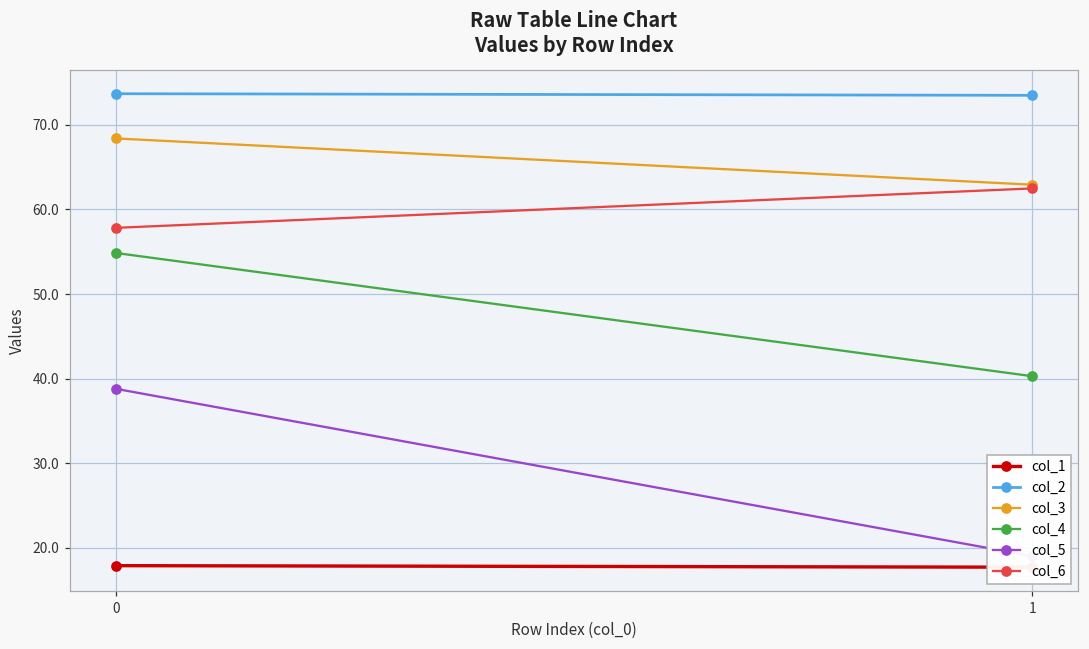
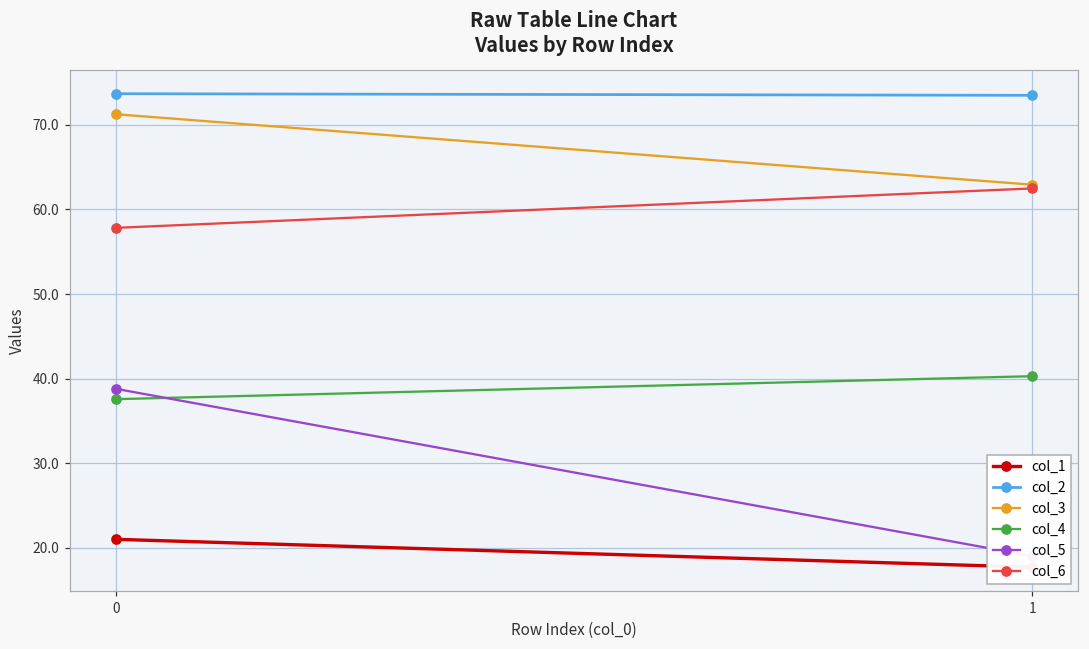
  {
    "col_1": {
-     "0": 18
+     "0": 21
    },
    "col_2": {
      "0": 74,
      "1": 73
    },
    "col_3": {
-     "0": 68,
+     "0": 71,
      "1": 63
    },
    "col_4": {
-     "0": 55,
+     "0": 38,
      "1": 40
    },
    "col_5": {
      "0": 39
    },
    "col_6": {
      "0": 58,
      "1": 62
    }
  }
